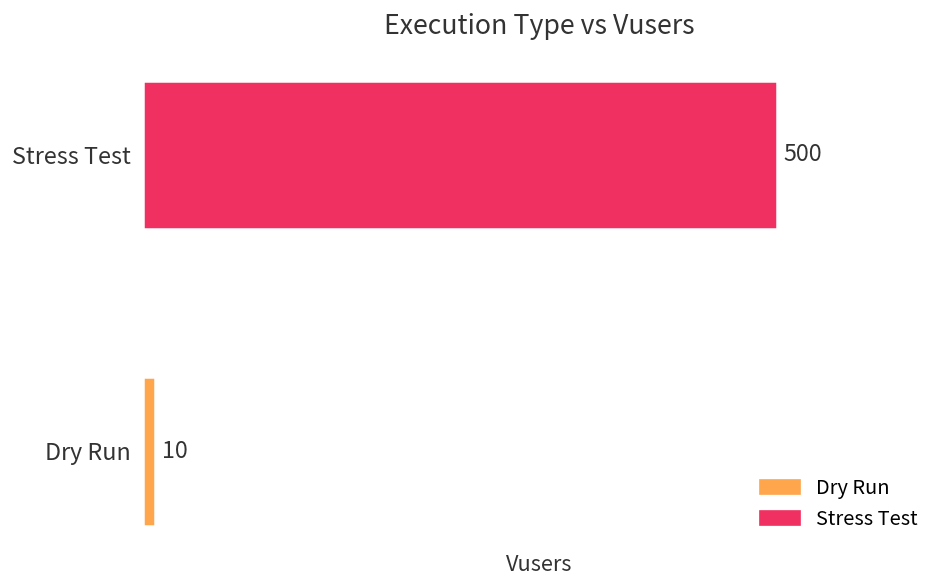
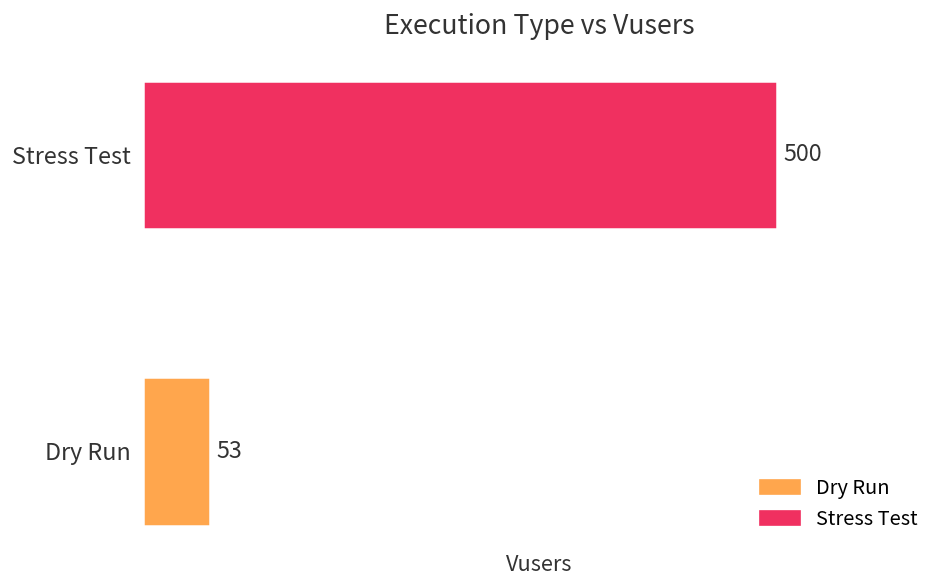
  {
    "Stress Test": 500,
-   "Dry Run": 10
+   "Dry Run": 53
  }
